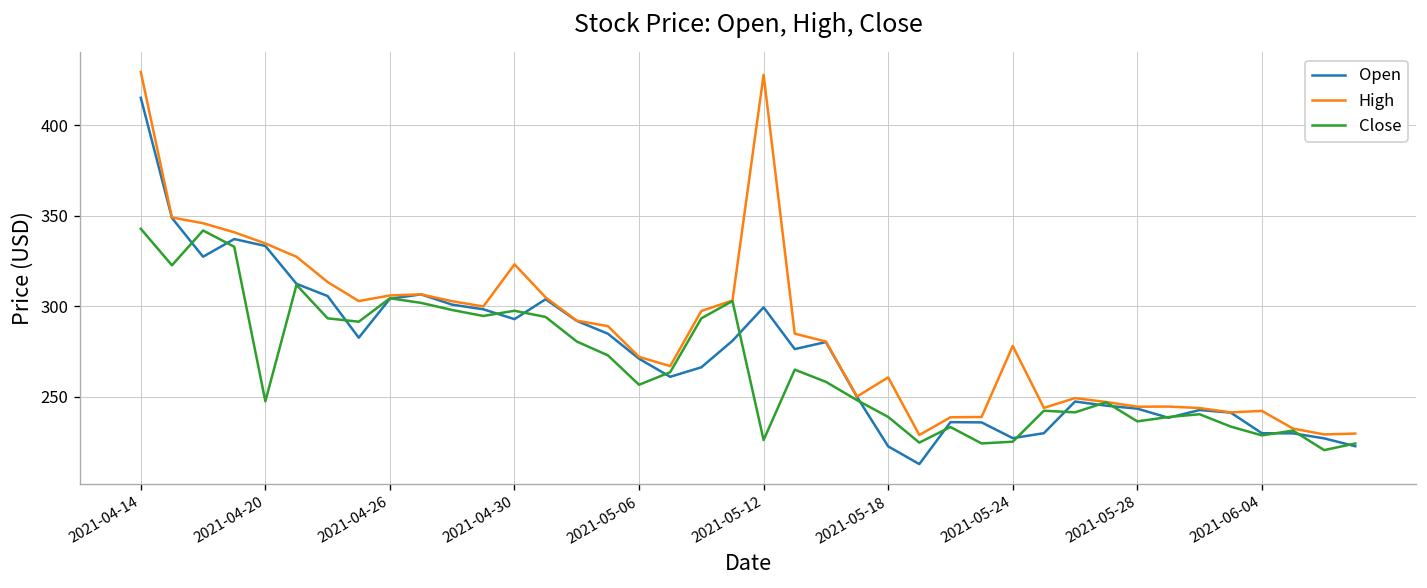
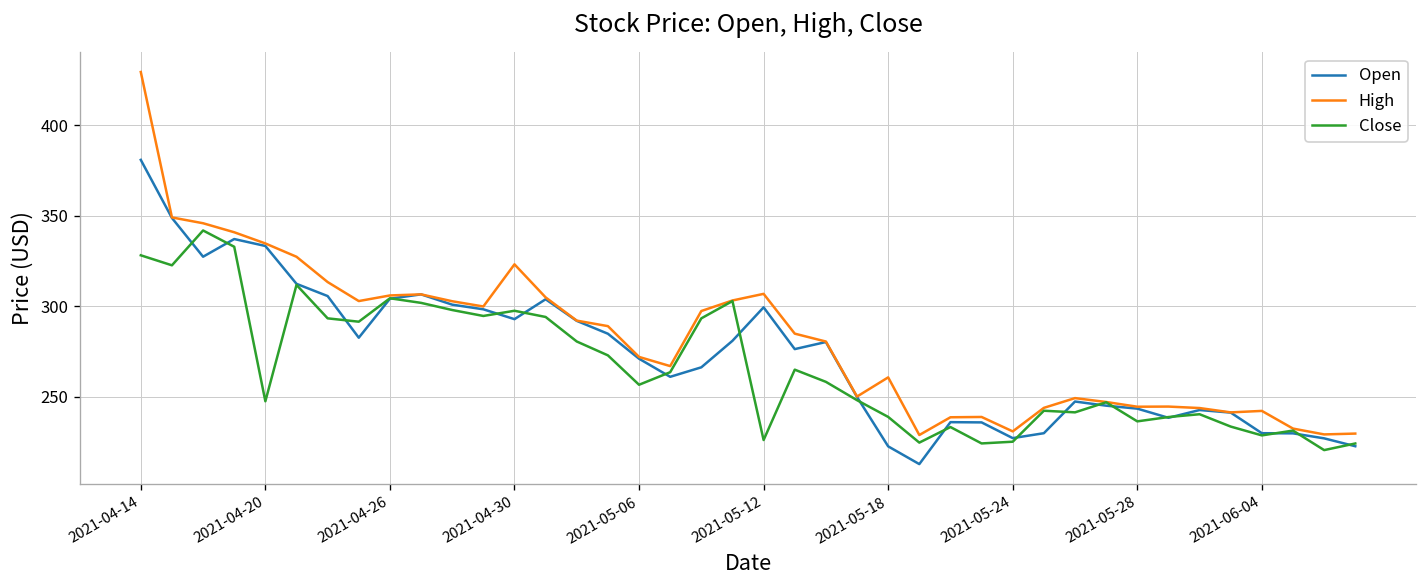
  {
    "Open": {
-     "2021-04-14": 415,
+     "2021-04-14": 381,
      "2021-04-30": 293,
      "2021-05-12": 300,
      "2021-05-18": 223,
      "2021-05-24": 227
    },
    "High": {
      "2021-04-14": 430,
      "2021-04-30": 323,
-     "2021-05-12": 428,
+     "2021-05-12": 307,
      "2021-05-18": 261,
-     "2021-05-24": 278,
+     "2021-05-24": 231,
      "2021-06-04": 242
    },
    "Close": {
-     "2021-04-14": 343,
+     "2021-04-14": 328,
      "2021-04-20": 248,
      "2021-04-30": 298,
      "2021-05-06": 257,
      "2021-05-12": 226,
      "2021-05-18": 239,
      "2021-05-24": 225,
      "2021-05-28": 237
    }
  }
